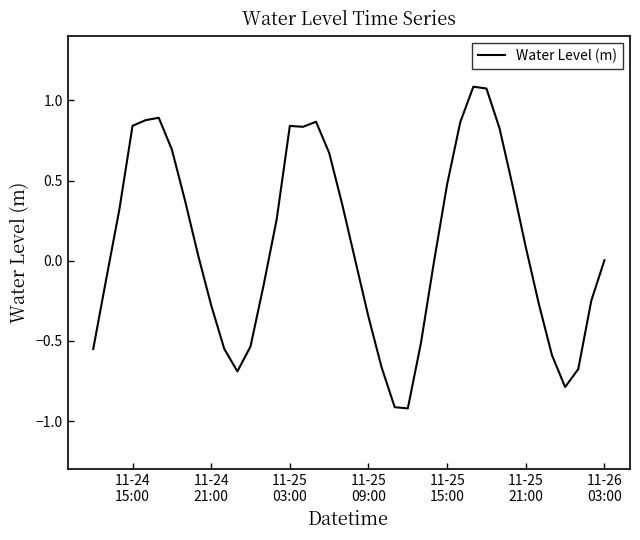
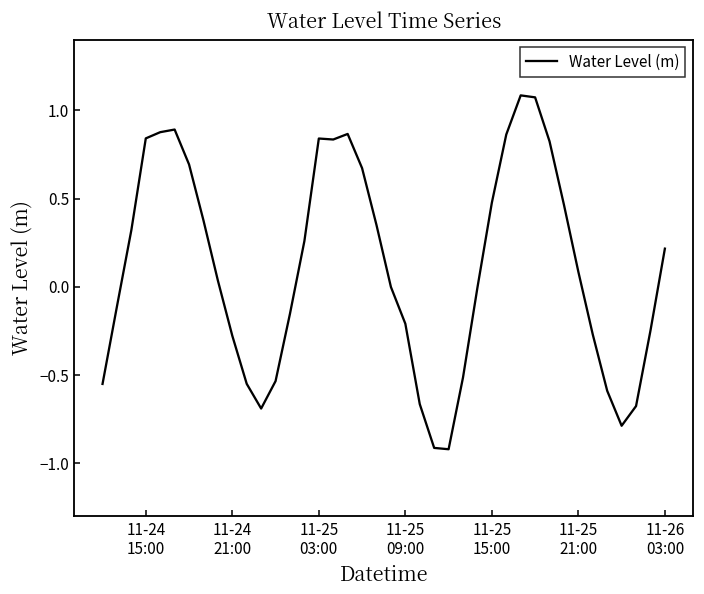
  {
    "11-24 15:00": 0.84,
    "11-24 21:00": -0.28,
    "11-25 03:00": 0.84,
-   "11-25 09:00": -0.35,
+   "11-25 09:00": -0.21,
    "11-25 15:00": 0.48,
    "11-25 21:00": 0.08,
-   "11-26 03:00": 0.00
+   "11-26 03:00": 0.22
  }
